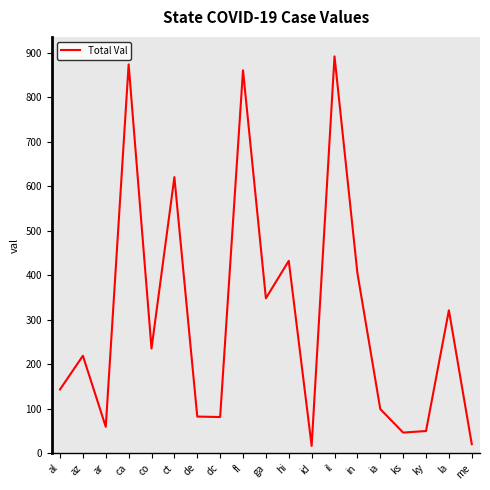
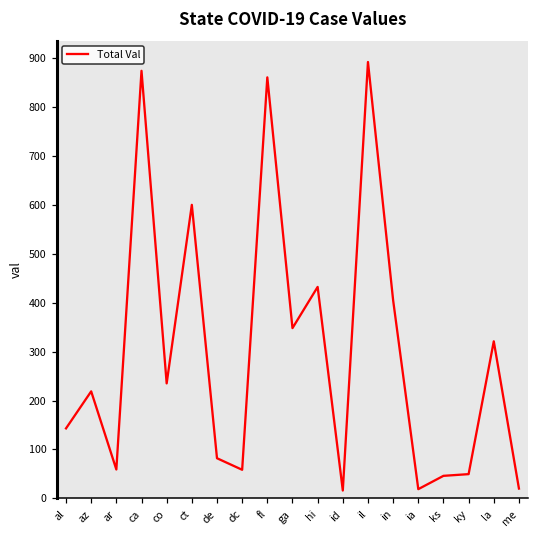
  {
    "al": 140,
    "az": 220,
    "ar": 60,
    "ca": 870,
    "co": 240,
-   "ct": 620,
+   "ct": 600,
    "de": 80,
-   "dc": 80,
+   "dc": 60,
    "fl": 860,
    "ga": 350,
    "hi": 430,
    "id": 20,
    "il": 890,
    "in": 410,
-   "ia": 100,
+   "ia": 20,
    "ks": 50,
    "ky": 50,
    "la": 320,
    "me": 20
  }
